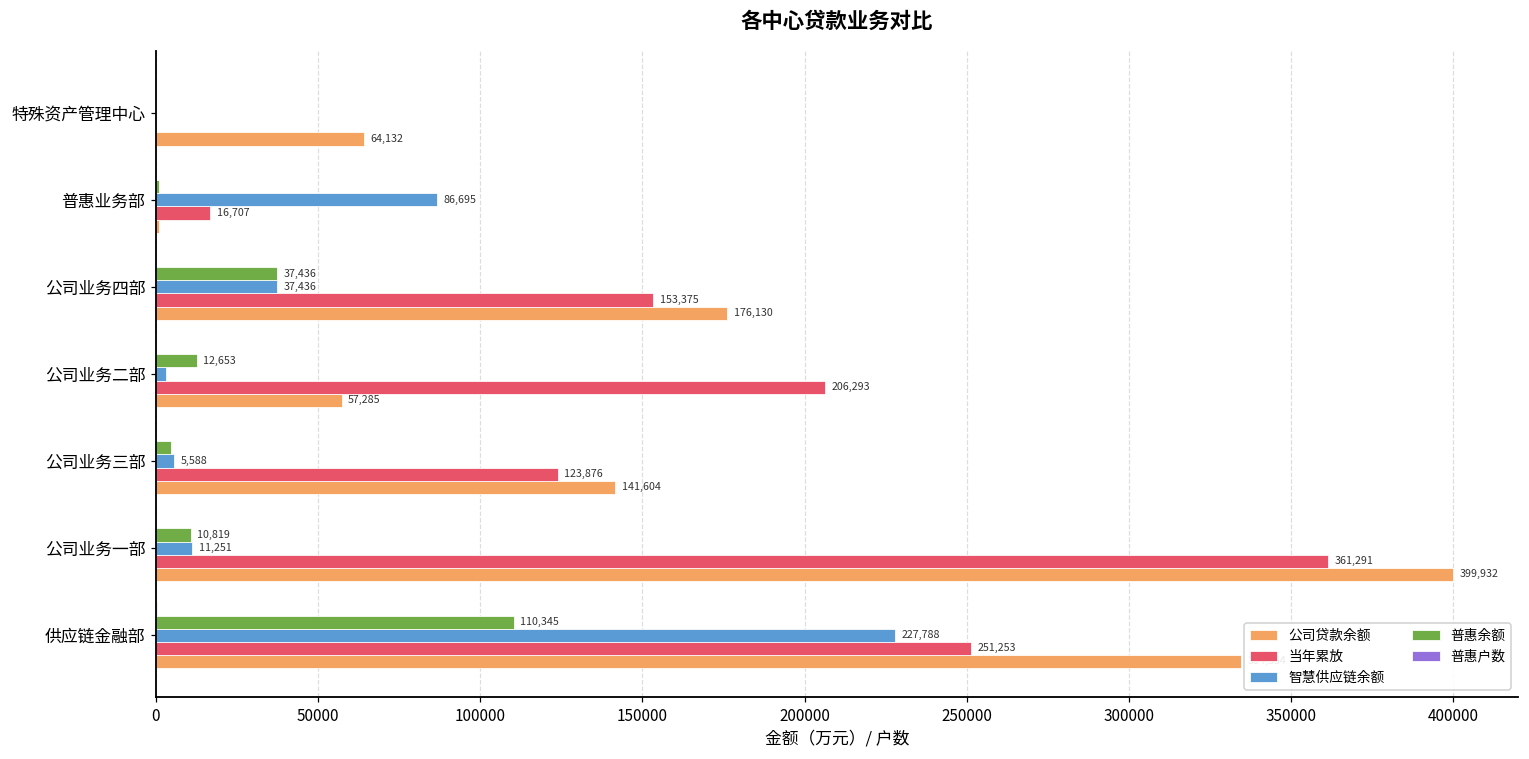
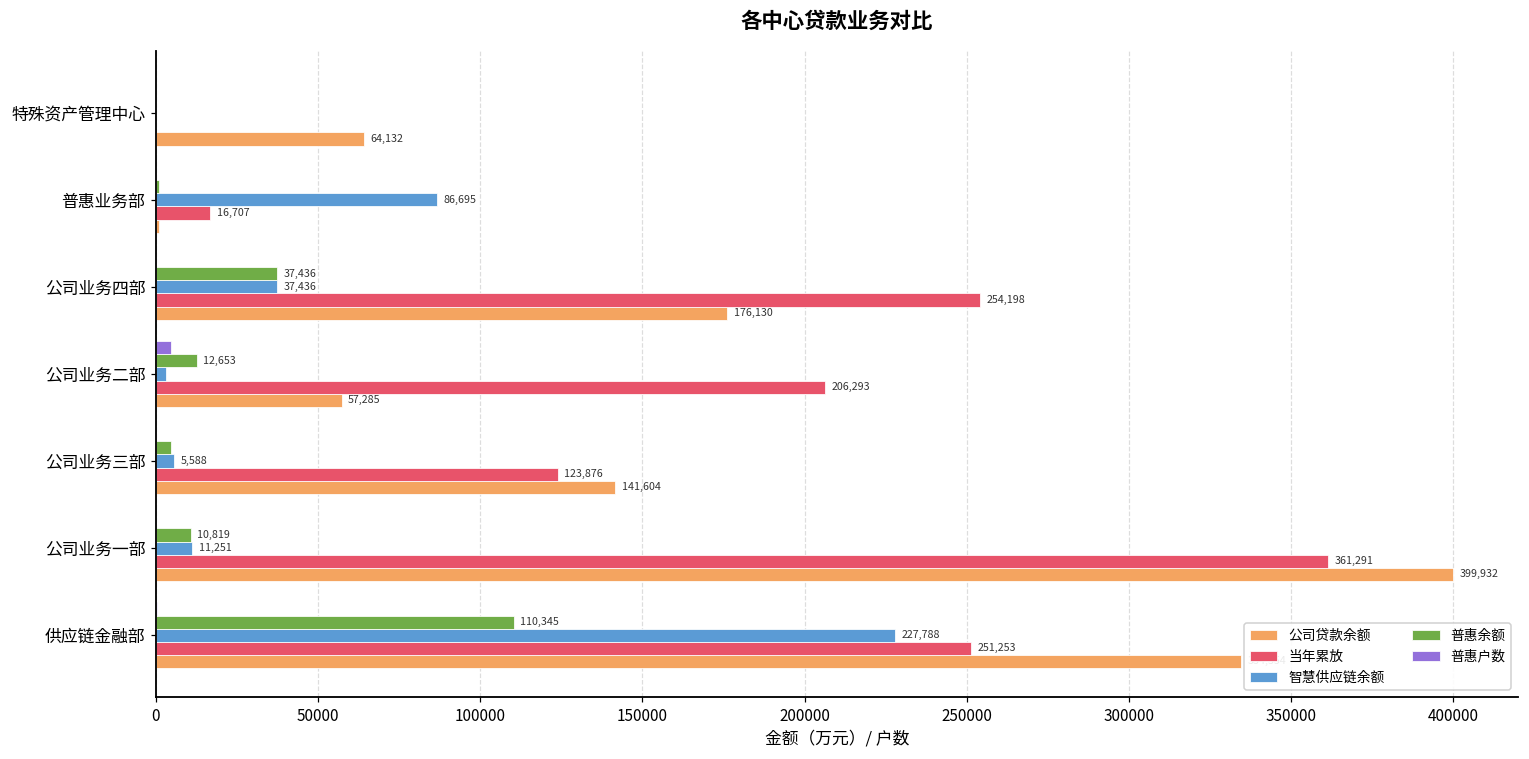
  {
    "公司贷款余额": {
      "特殊资产管理中心": "64,132",
      "公司业务四部": "176,130",
      "公司业务二部": "57,285",
      "公司业务三部": "141,604",
      "公司业务一部": "399,932"
    },
    "当年累放": {
      "普惠业务部": "16,707",
-     "公司业务四部": "153,375",
+     "公司业务四部": "254,198",
      "公司业务二部": "206,293",
      "公司业务三部": "123,876",
      "公司业务一部": "361,291",
      "供应链金融部": "251,253"
    },
    "智慧供应链余额": {
      "普惠业务部": "86,695",
      "公司业务四部": "37,436",
      "公司业务三部": "5,588",
      "公司业务一部": "11,251",
      "供应链金融部": "227,788"
    },
    "普惠余额": {
      "公司业务四部": "37,436",
      "公司业务二部": "12,653",
      "公司业务一部": "10,819",
      "供应链金融部": "110,345"
    },
    "普惠户数": {
      "特殊资产管理中心": "0",
-     "公司业务二部": "0"
+     "公司业务二部": "5000"
    }
  }
